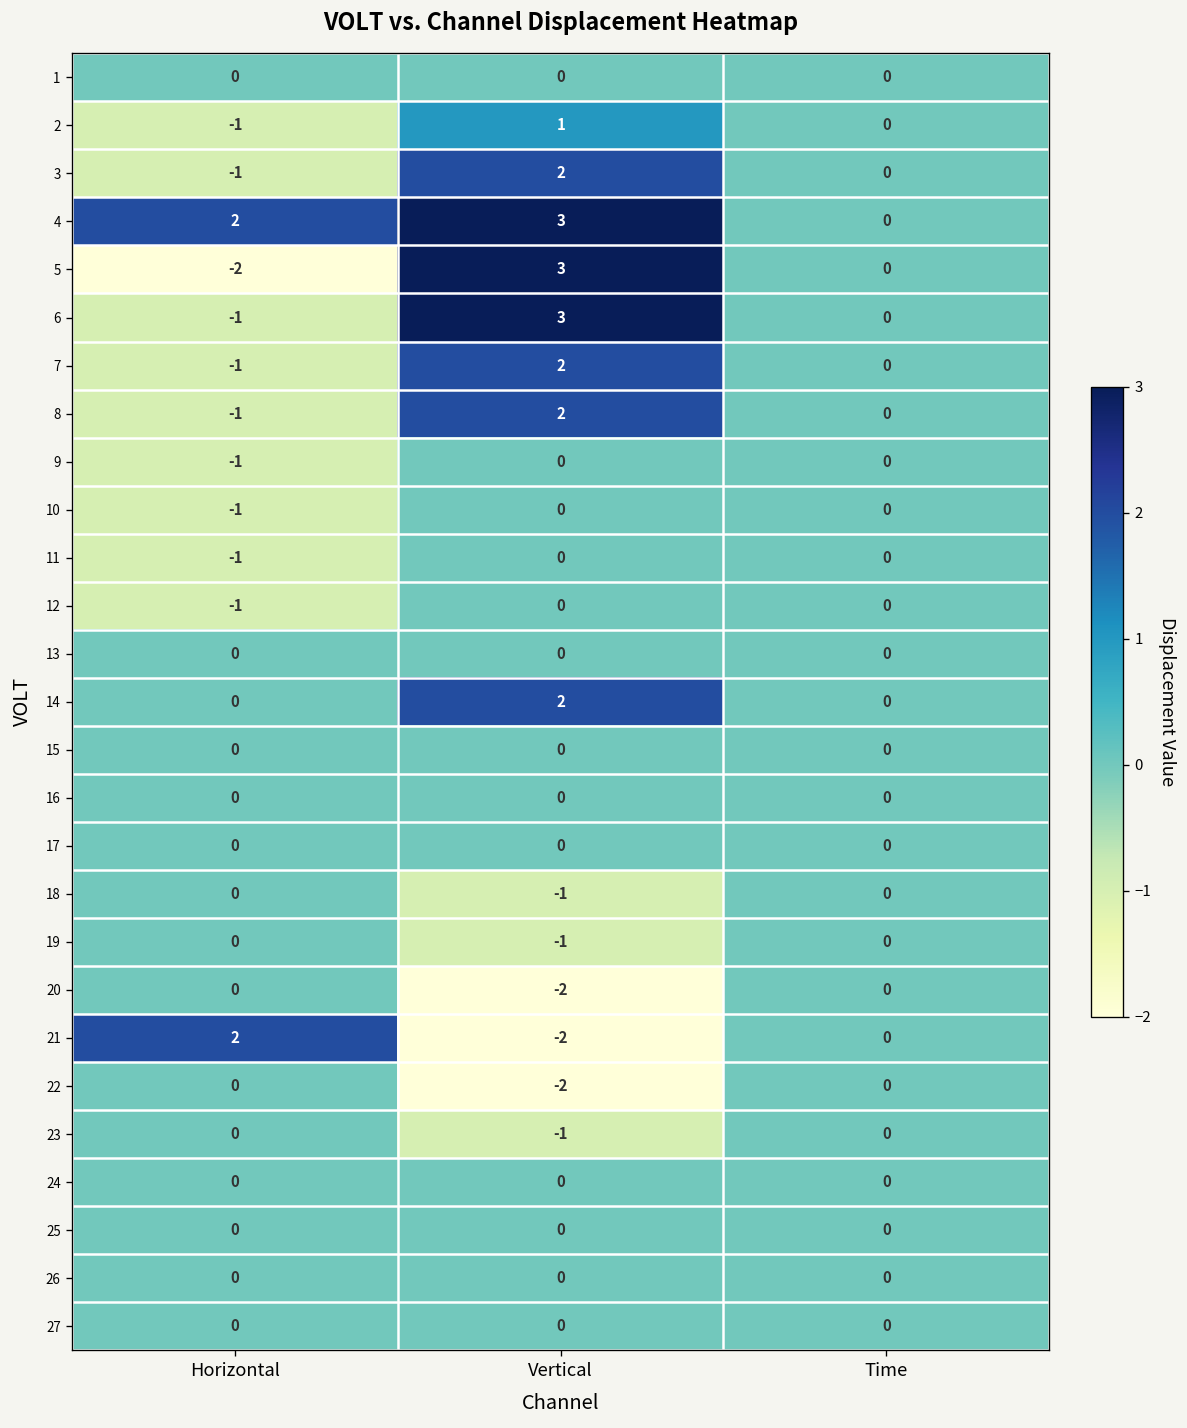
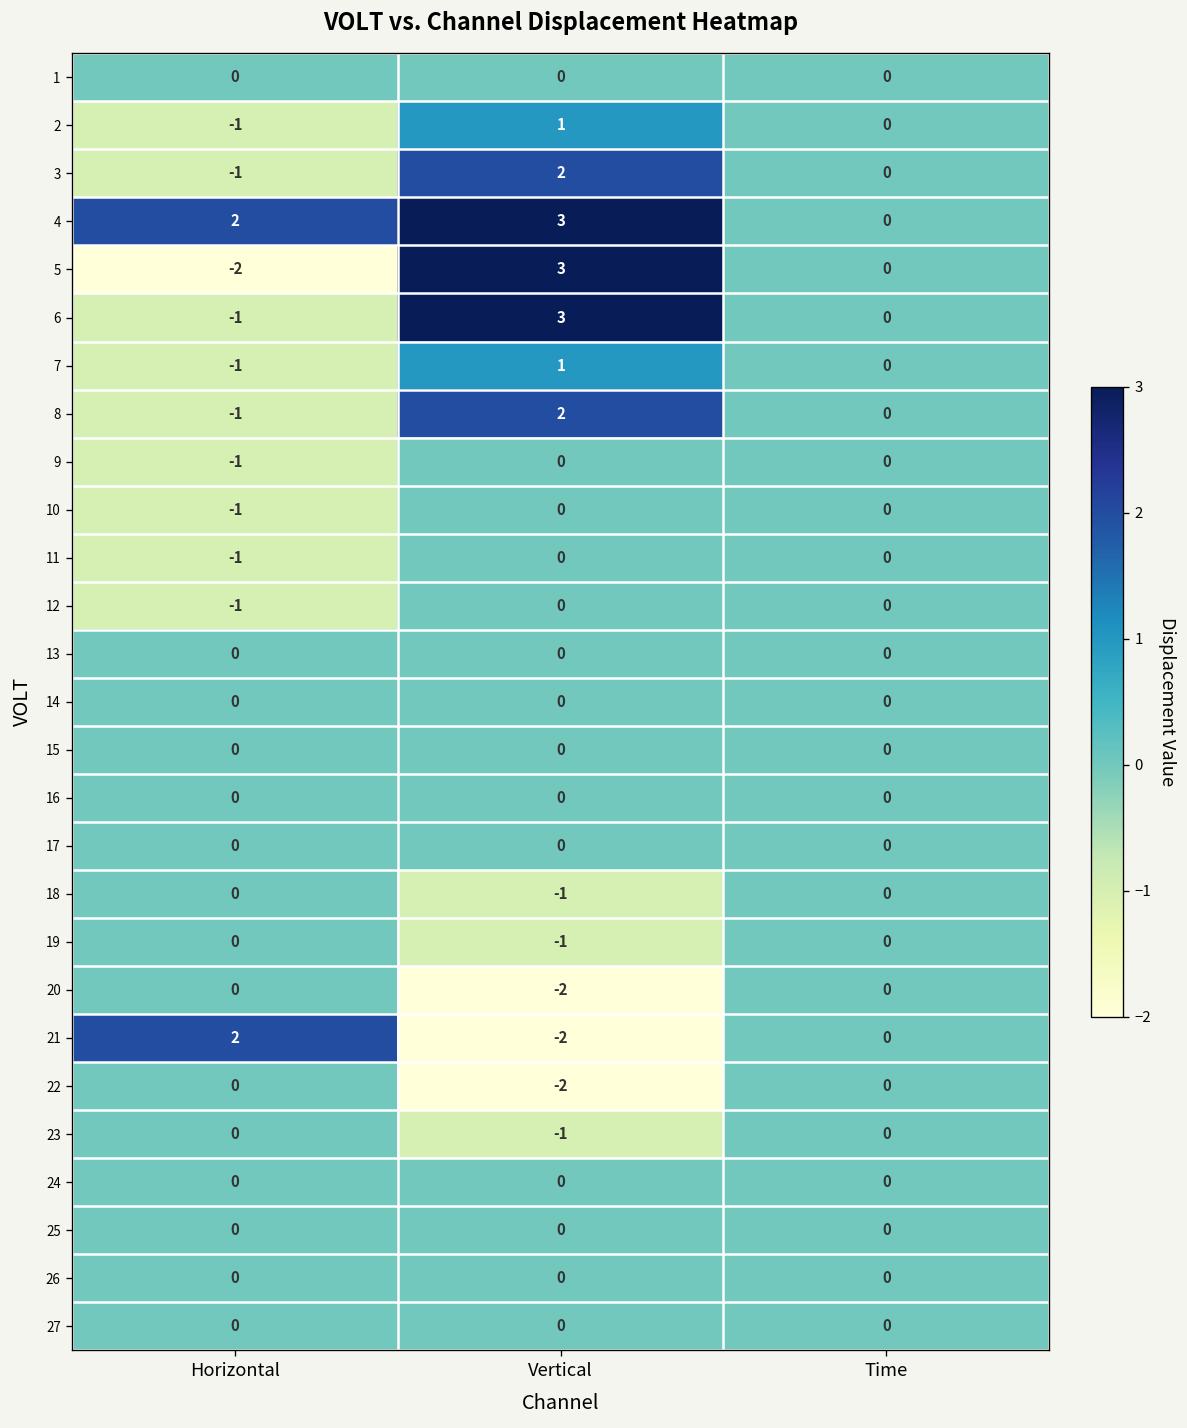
  {
    "1": {
      "Horizontal": 0,
      "Vertical": 0,
      "Time": 0
    },
    "2": {
      "Horizontal": -1,
      "Vertical": 1,
      "Time": 0
    },
    "3": {
      "Horizontal": -1,
      "Vertical": 2,
      "Time": 0
    },
    "4": {
      "Horizontal": 2,
      "Vertical": 3,
      "Time": 0
    },
    "5": {
      "Horizontal": -2,
      "Vertical": 3,
      "Time": 0
    },
    "6": {
      "Horizontal": -1,
      "Vertical": 3,
      "Time": 0
    },
    "7": {
      "Horizontal": -1,
-     "Vertical": 2,
+     "Vertical": 1,
      "Time": 0
    },
    "8": {
      "Horizontal": -1,
      "Vertical": 2,
      "Time": 0
    },
    "9": {
      "Horizontal": -1,
      "Vertical": 0,
      "Time": 0
    },
    "10": {
      "Horizontal": -1,
      "Vertical": 0,
      "Time": 0
    },
    "11": {
      "Horizontal": -1,
      "Vertical": 0,
      "Time": 0
    },
    "12": {
      "Horizontal": -1,
      "Vertical": 0,
      "Time": 0
    },
    "13": {
      "Horizontal": 0,
      "Vertical": 0,
      "Time": 0
    },
    "14": {
      "Horizontal": 0,
-     "Vertical": 2,
+     "Vertical": 0,
      "Time": 0
    },
    "15": {
      "Horizontal": 0,
      "Vertical": 0,
      "Time": 0
    },
    "16": {
      "Horizontal": 0,
      "Vertical": 0,
      "Time": 0
    },
    "17": {
      "Horizontal": 0,
      "Vertical": 0,
      "Time": 0
    },
    "18": {
      "Horizontal": 0,
      "Vertical": -1,
      "Time": 0
    },
    "19": {
      "Horizontal": 0,
      "Vertical": -1,
      "Time": 0
    },
    "20": {
      "Horizontal": 0,
      "Vertical": -2,
      "Time": 0
    },
    "21": {
      "Horizontal": 2,
      "Vertical": -2,
      "Time": 0
    },
    "22": {
      "Horizontal": 0,
      "Vertical": -2,
      "Time": 0
    },
    "23": {
      "Horizontal": 0,
      "Vertical": -1,
      "Time": 0
    },
    "24": {
      "Horizontal": 0,
      "Vertical": 0,
      "Time": 0
    },
    "25": {
      "Horizontal": 0,
      "Vertical": 0,
      "Time": 0
    },
    "26": {
      "Horizontal": 0,
      "Vertical": 0,
      "Time": 0
    },
    "27": {
      "Horizontal": 0,
      "Vertical": 0,
      "Time": 0
    }
  }
